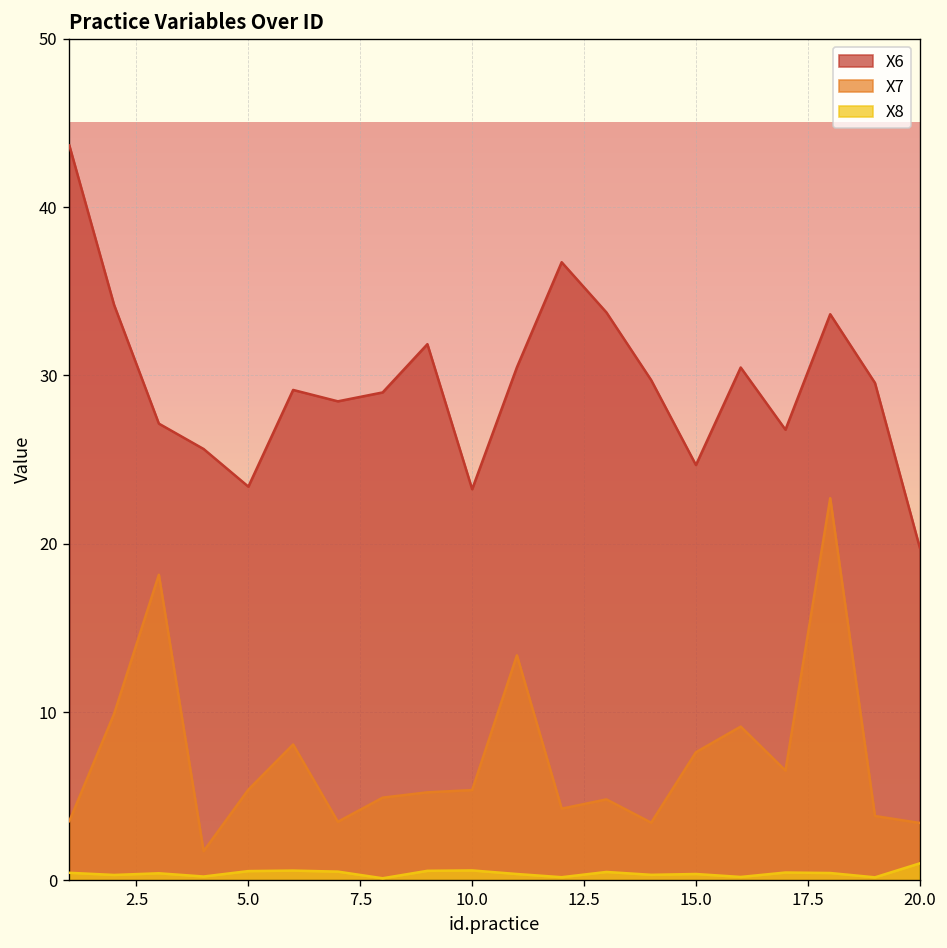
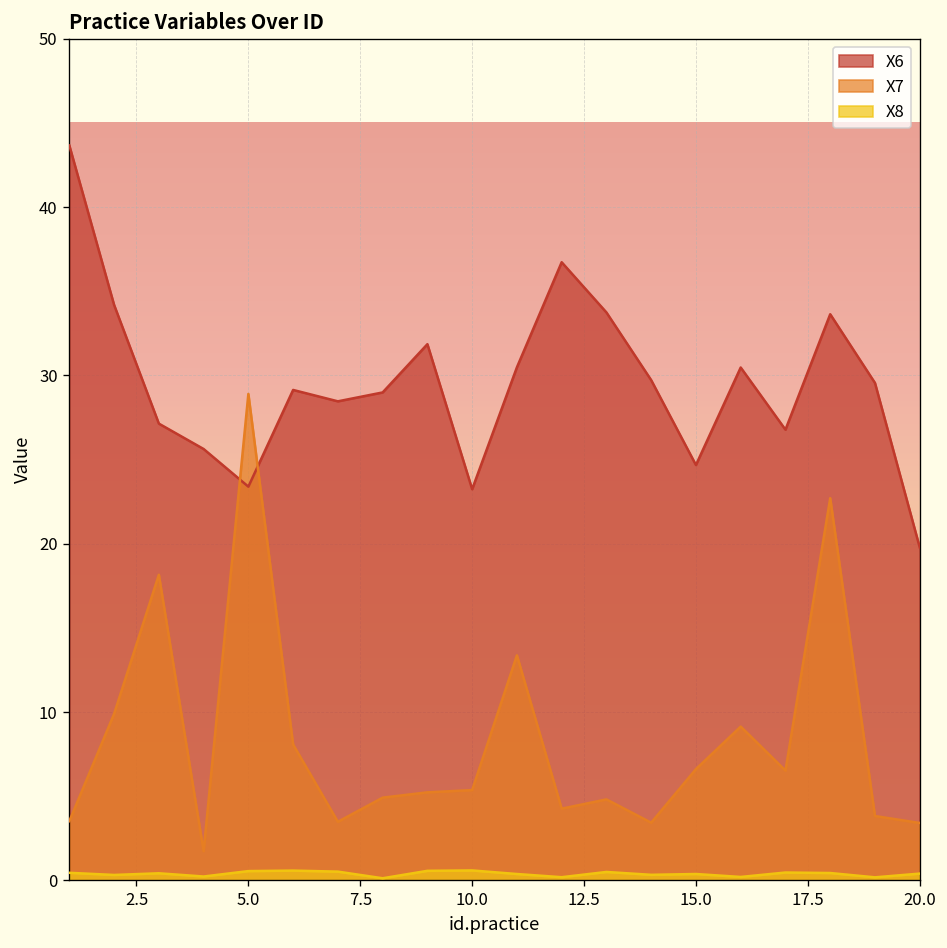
  {
    "X6": {
      "5.0": 23.4,
      "10.0": 23.2,
      "15.0": 24.7,
      "20.0": 19.8
    },
    "X7": {
-     "5.0": 5.4,
+     "5.0": 28.9,
      "10.0": 5.4,
-     "15.0": 7.6,
+     "15.0": 6.6,
      "20.0": 3.4
    },
    "X8": {
      "5.0": 0.6,
      "10.0": 0.6,
      "15.0": 0.4,
-     "20.0": 1.0
+     "20.0": 0.4
    }
  }
